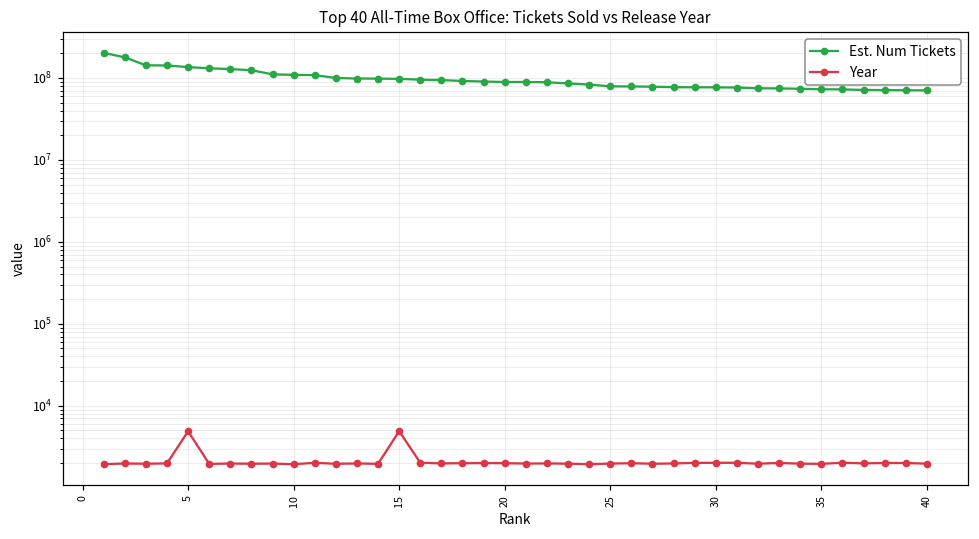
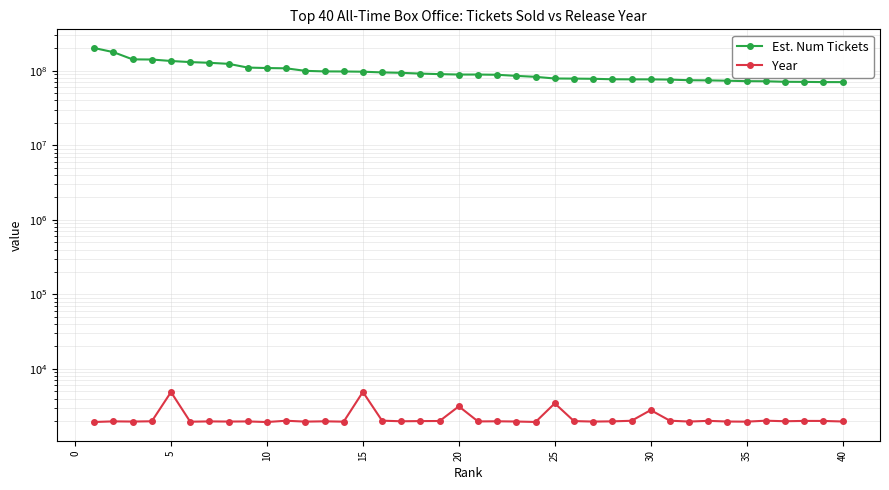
  {
    "Est. Num Tickets": {
      "5": 140000000,
      "10": 110000000,
      "15": 100000000,
      "20": 90000000,
      "25": 80000000,
      "30": 80000000,
      "35": 70000000,
      "40": 70000000
    },
    "Year": {
      "5": 5000,
      "10": 1900,
      "15": 5000,
-     "20": 2000,
-     "25": 2000,
-     "30": 2000,
+     "20": 3100,
+     "25": 3000,
+     "30": 2800,
      "35": 2000,
      "40": 2000
    }
  }
